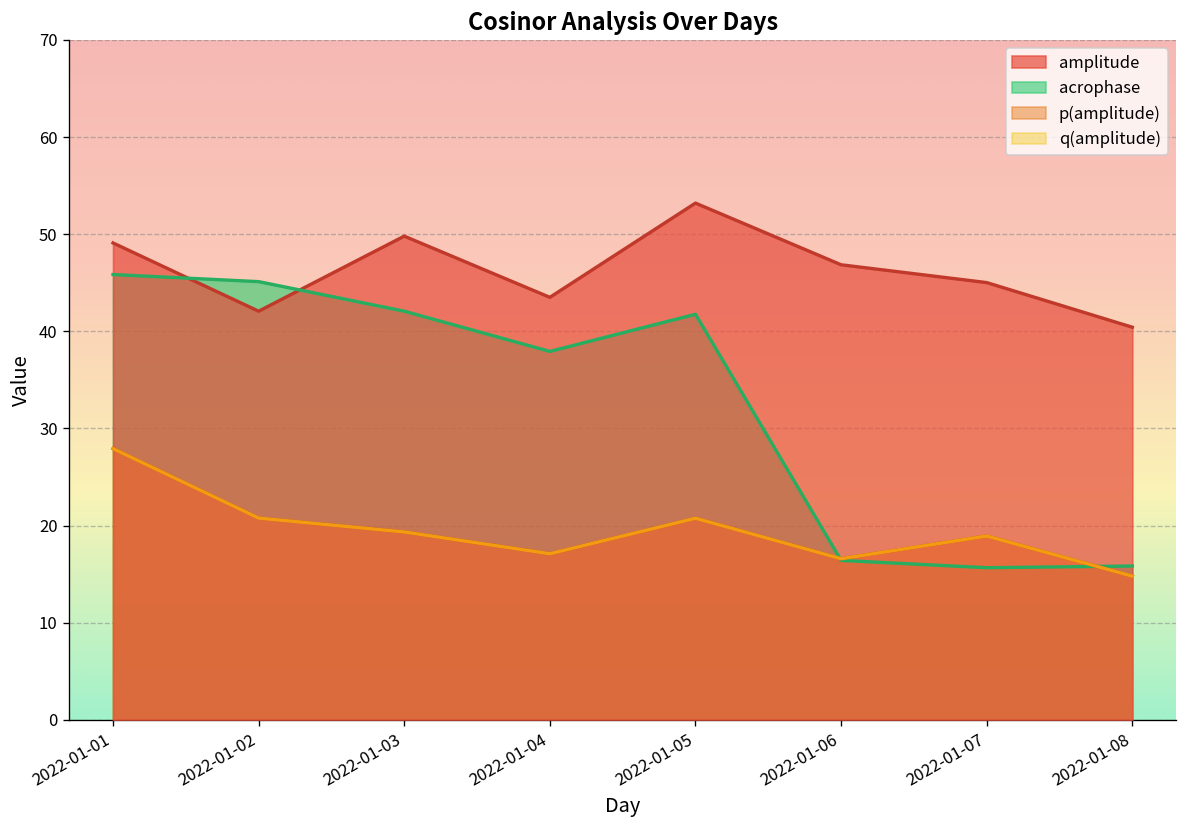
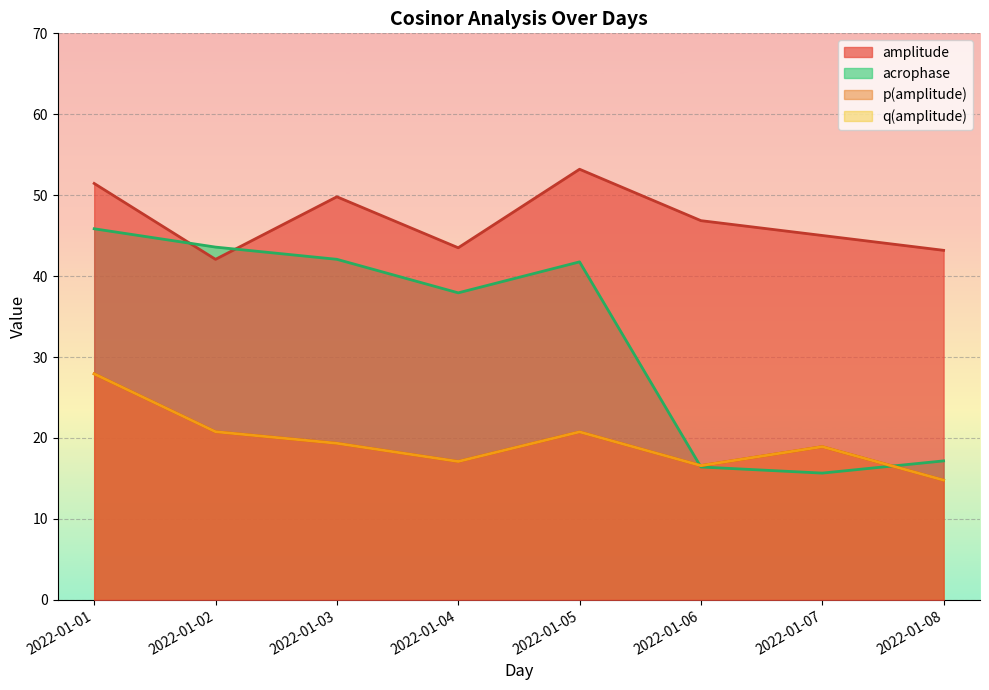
  {
    "amplitude": {
-     "2022-01-01": 49,
+     "2022-01-01": 51,
      "2022-01-02": 42,
      "2022-01-03": 50,
      "2022-01-04": 44,
      "2022-01-05": 53,
      "2022-01-06": 47,
      "2022-01-07": 45,
-     "2022-01-08": 40
+     "2022-01-08": 43
    },
    "acrophase": {
      "2022-01-01": 46,
-     "2022-01-02": 45,
+     "2022-01-02": 44,
      "2022-01-03": 42,
      "2022-01-04": 38,
      "2022-01-05": 42,
      "2022-01-07": 16,
-     "2022-01-08": 16
+     "2022-01-08": 17
    },
    "q(amplitude)": {
      "2022-01-01": 28,
      "2022-01-02": 21,
      "2022-01-03": 19,
      "2022-01-04": 17,
      "2022-01-05": 21,
      "2022-01-07": 19,
      "2022-01-08": 15
    }
  }
